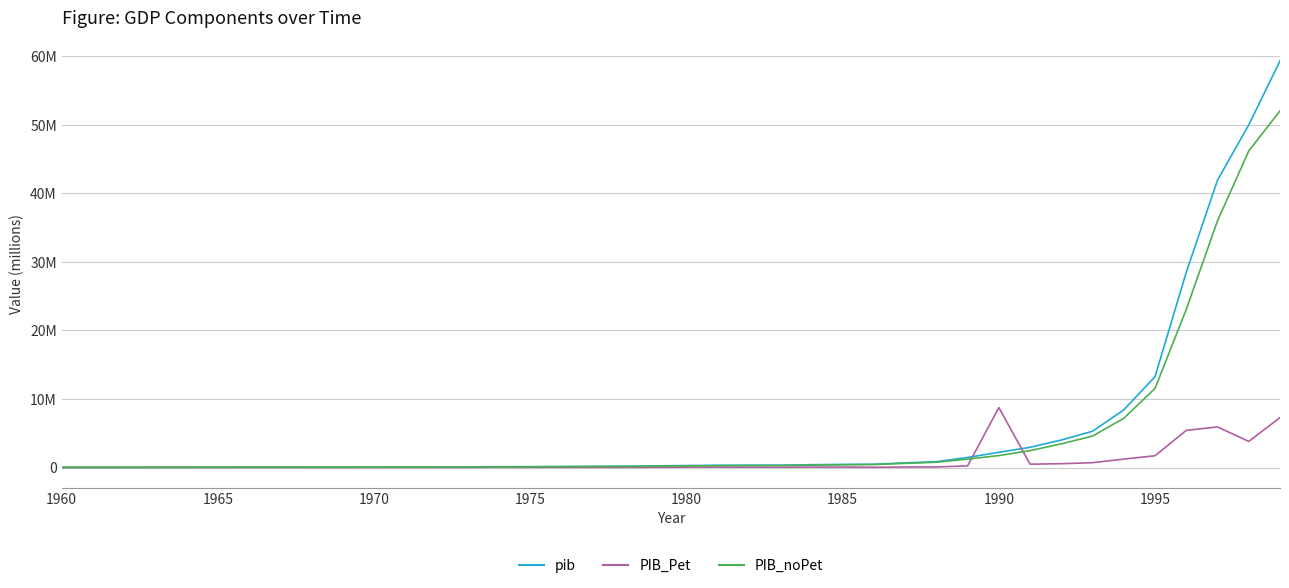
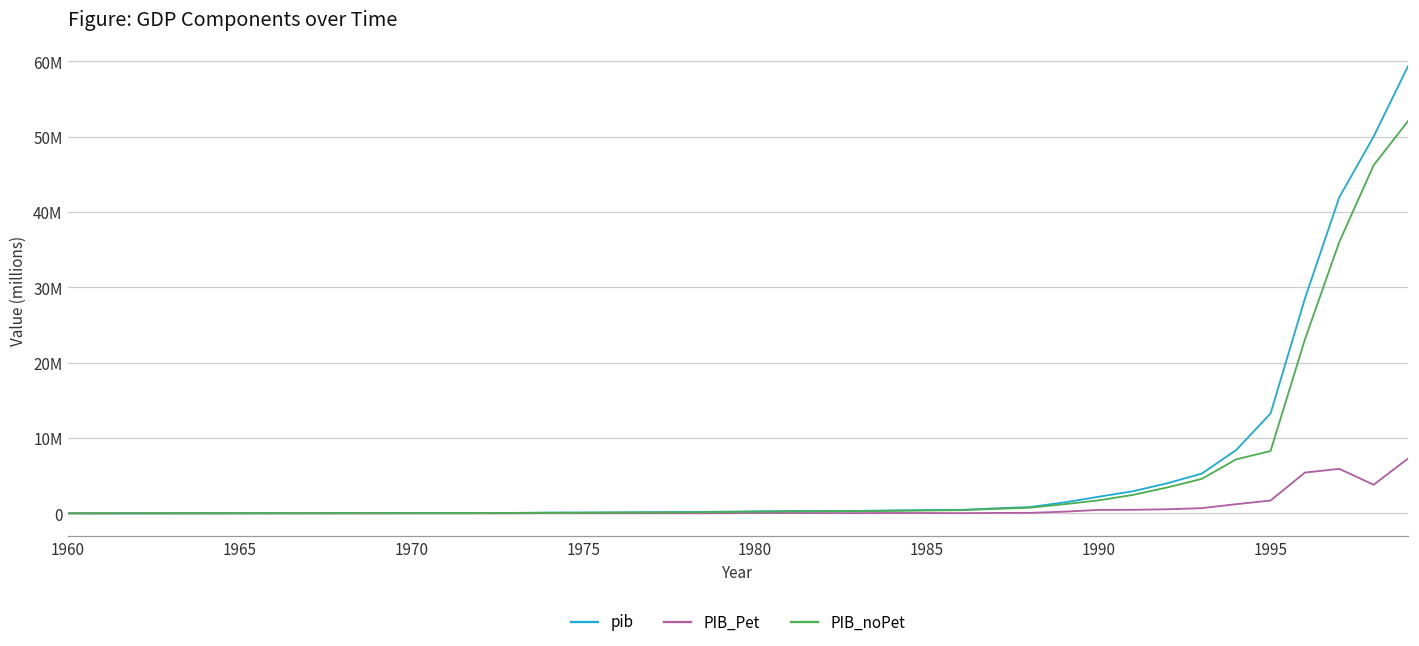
  {
    "pib": {
      "1990": 2000000,
      "1995": 13000000
    },
    "PIB_Pet": {
-     "1990": 9000000,
+     "1990": 0,
      "1995": 2000000
    },
    "PIB_noPet": {
      "1990": 2000000,
-     "1995": 12000000
+     "1995": 8000000
    }
  }
